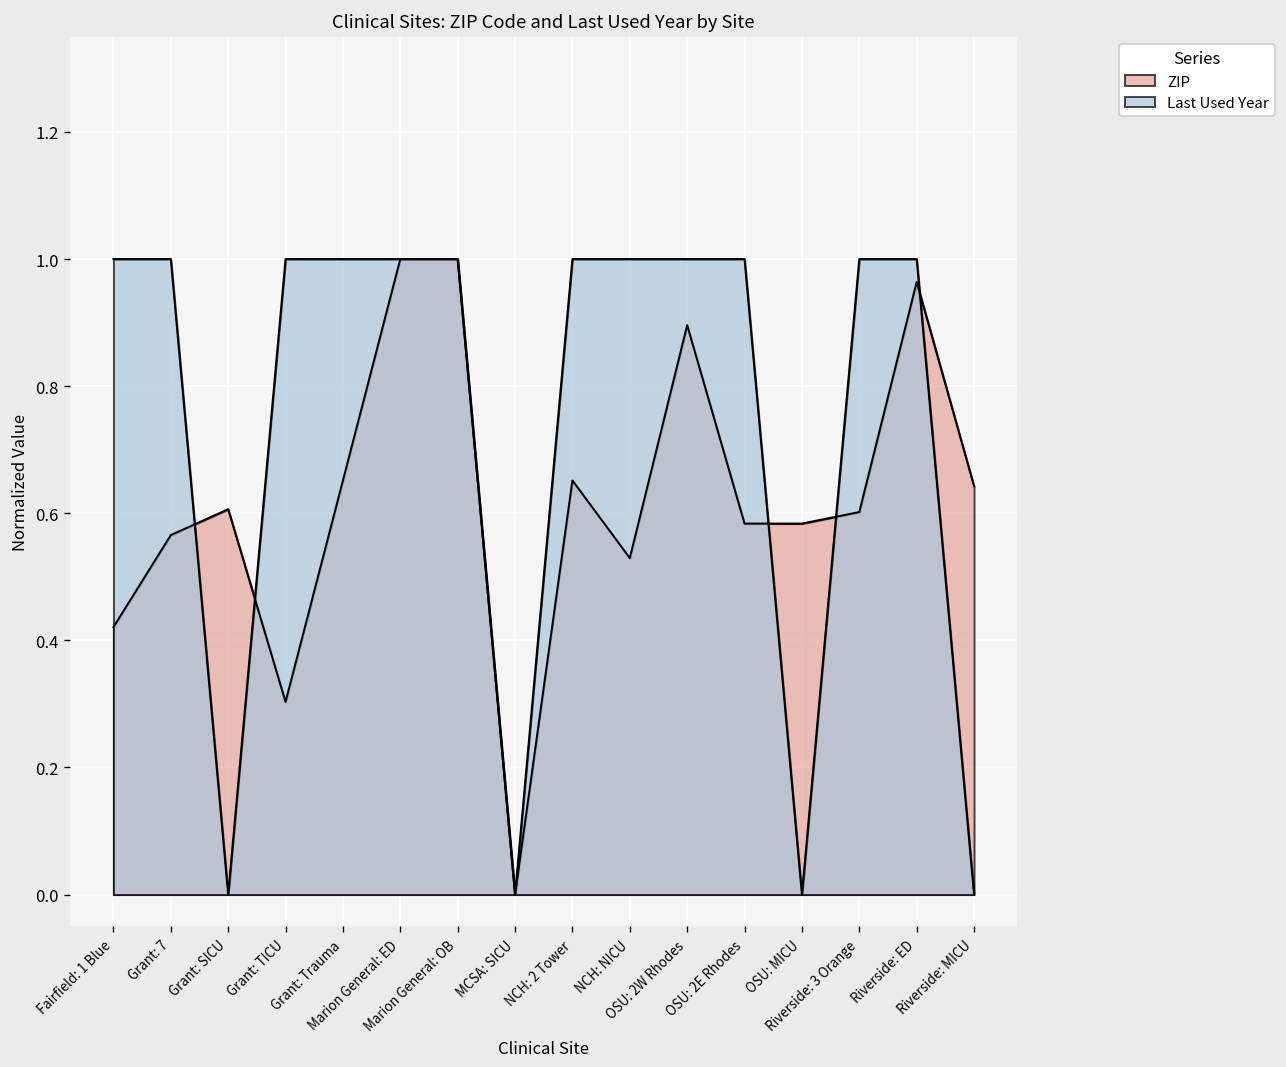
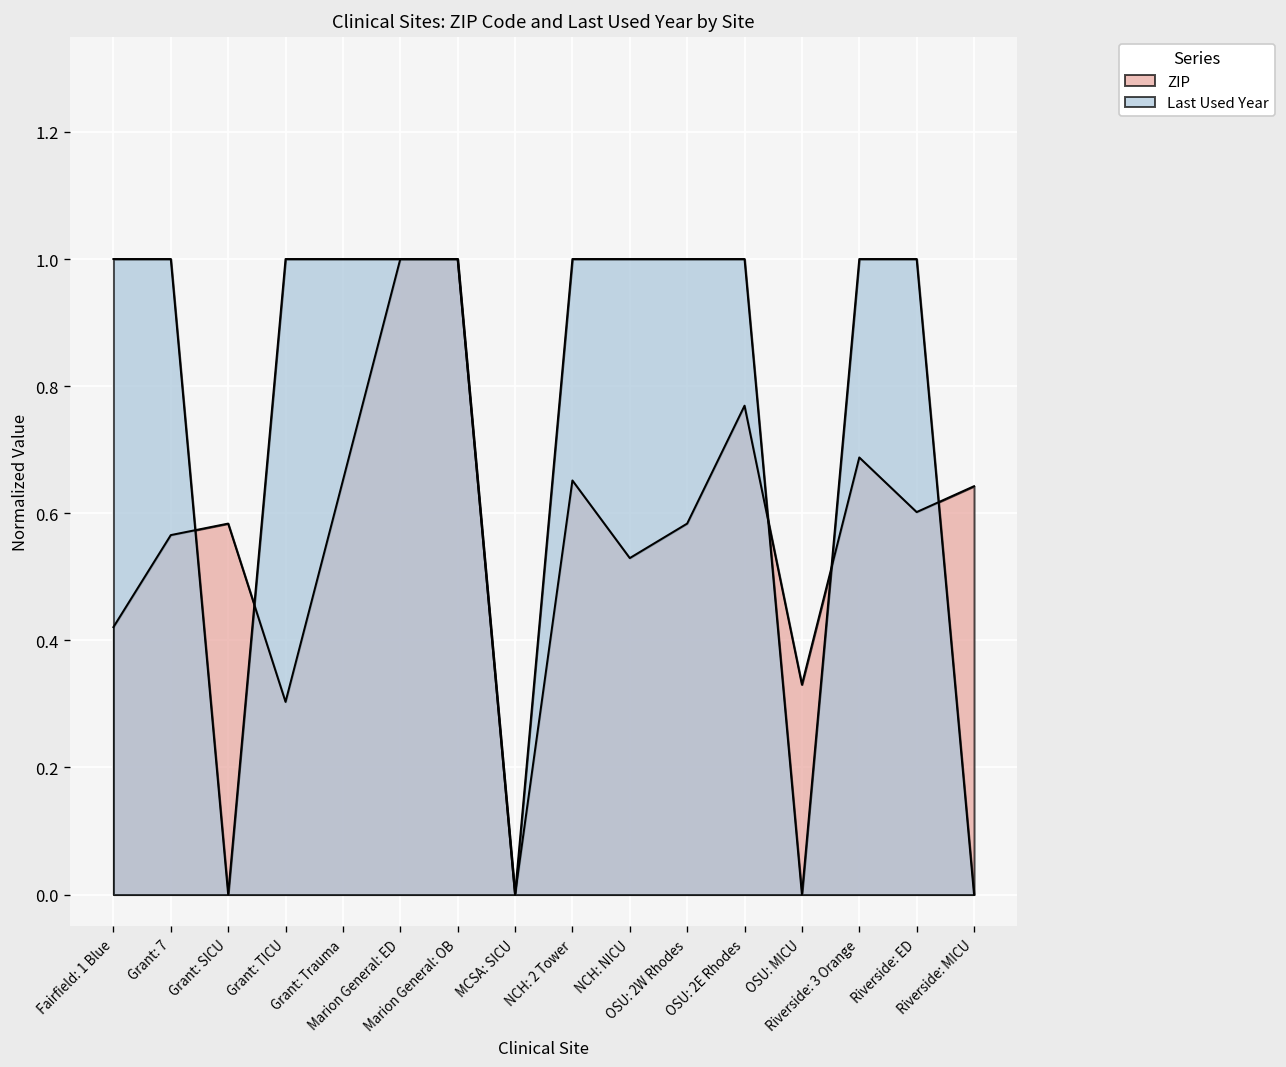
  {
    "ZIP": {
      "Fairfield: 1 Blue": 0.42,
      "Grant: 7": 0.57,
-     "Grant: SICU": 0.61,
+     "Grant: SICU": 0.58,
      "Grant: TICU": 0.30,
      "Grant: Trauma": 0.65,
      "NCH: 2 Tower": 0.65,
      "NCH: NICU": 0.53,
-     "OSU: 2W Rhodes": 0.90,
-     "OSU: 2E Rhodes": 0.58,
-     "OSU: MICU": 0.58,
-     "Riverside: 3 Orange": 0.60,
-     "Riverside: ED": 0.96,
+     "OSU: 2W Rhodes": 0.58,
+     "OSU: 2E Rhodes": 0.77,
+     "OSU: MICU": 0.33,
+     "Riverside: 3 Orange": 0.69,
+     "Riverside: ED": 0.60,
      "Riverside: MICU": 0.64
    },
    "Last Used Year": {
      "Fairfield: 1 Blue": 1.00,
      "Grant: 7": 1.00,
      "Grant: SICU": 0.00,
      "Grant: TICU": 1.00,
      "Grant: Trauma": 1.00,
      "NCH: 2 Tower": 1.00,
      "NCH: NICU": 1.00,
      "OSU: 2W Rhodes": 1.00,
      "OSU: 2E Rhodes": 1.00,
      "OSU: MICU": 0.00,
      "Riverside: 3 Orange": 1.00,
      "Riverside: ED": 1.00,
      "Riverside: MICU": 0.00
    }
  }
